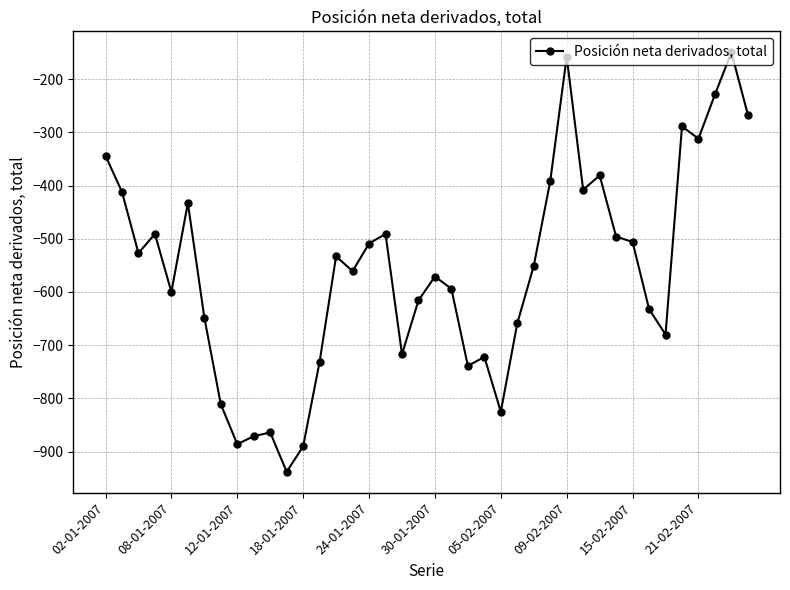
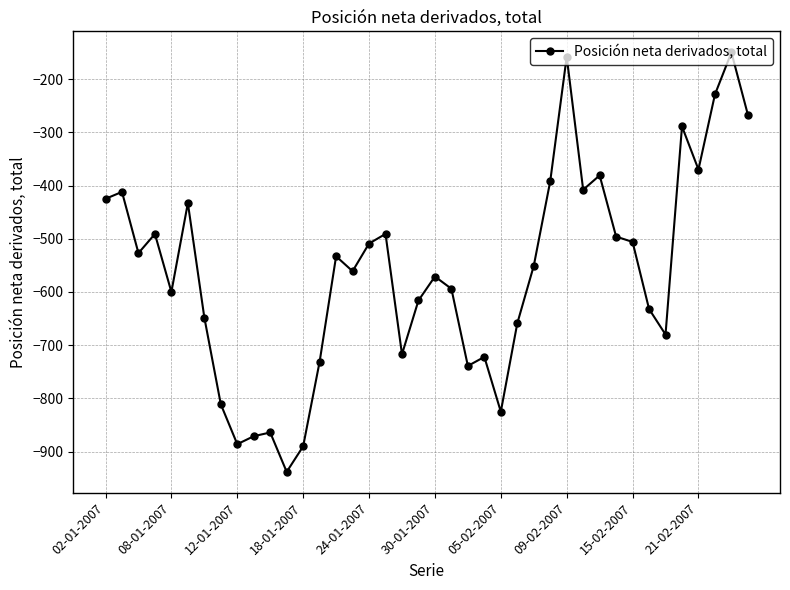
  {
-   "02-01-2007": -340,
+   "02-01-2007": -430,
    "08-01-2007": -600,
    "12-01-2007": -890,
    "18-01-2007": -890,
    "24-01-2007": -510,
    "30-01-2007": -570,
    "05-02-2007": -830,
    "15-02-2007": -510,
-   "21-02-2007": -310
+   "21-02-2007": -370
  }
